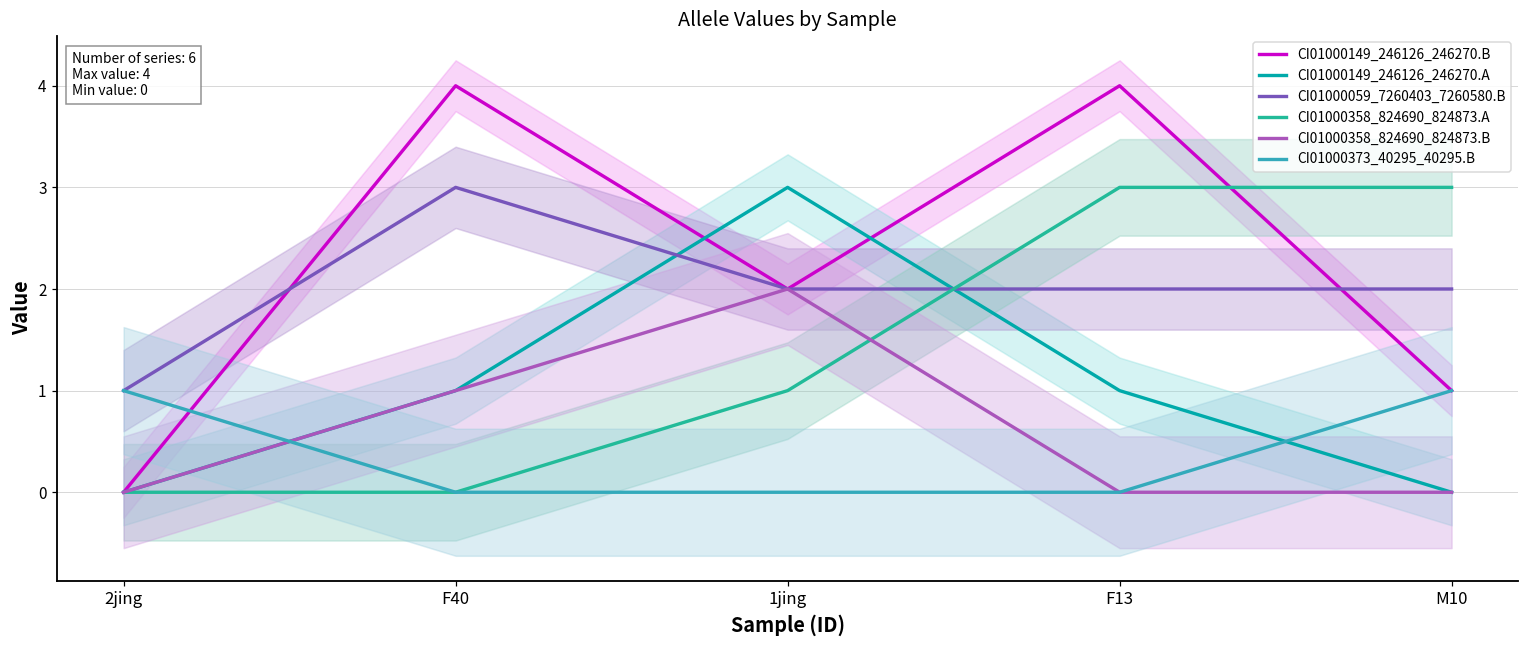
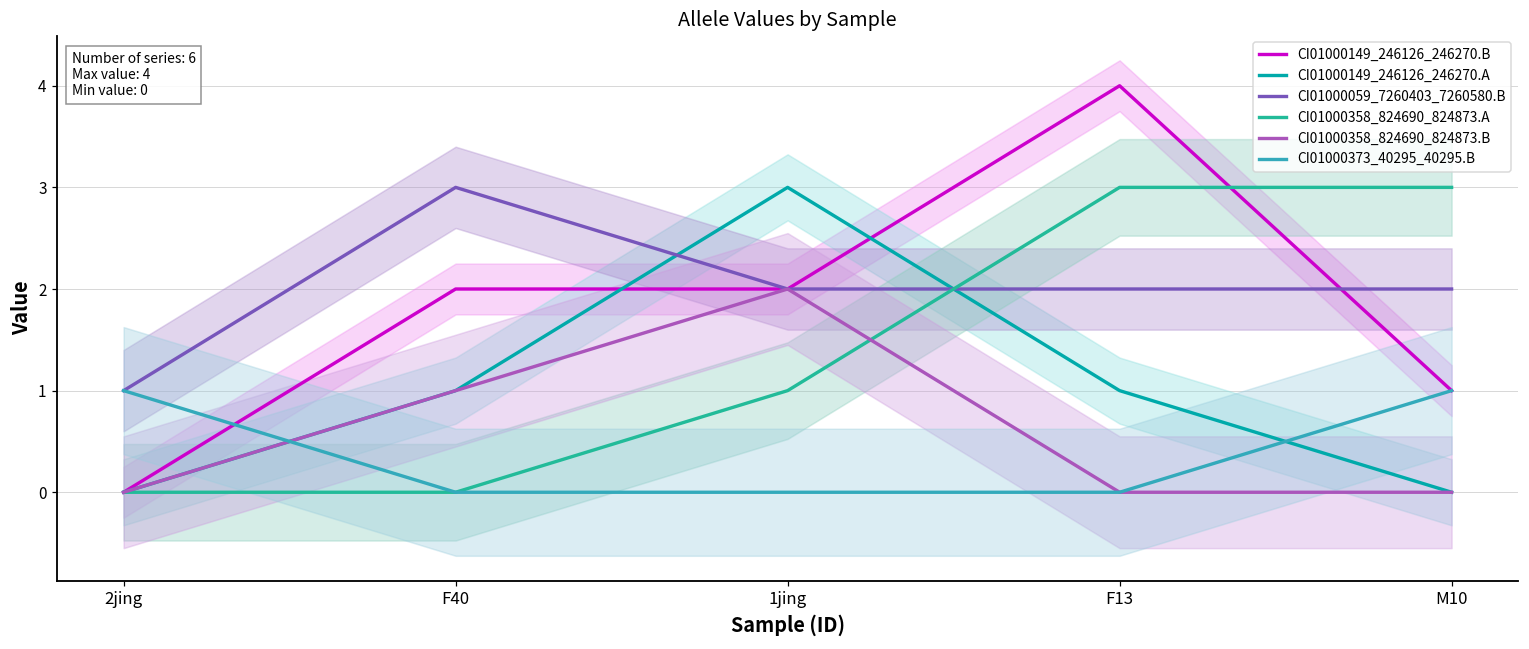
  {
    "CI01000149_246126_246270.B": {
-     "F40": 4,
+     "F40": 2,
      "F13": 4
    }
  }
